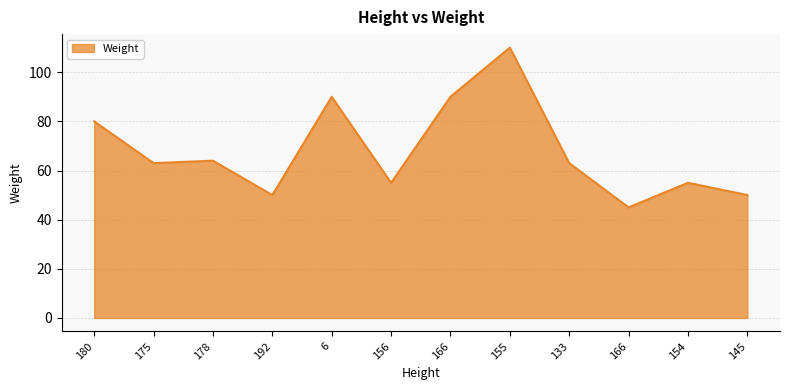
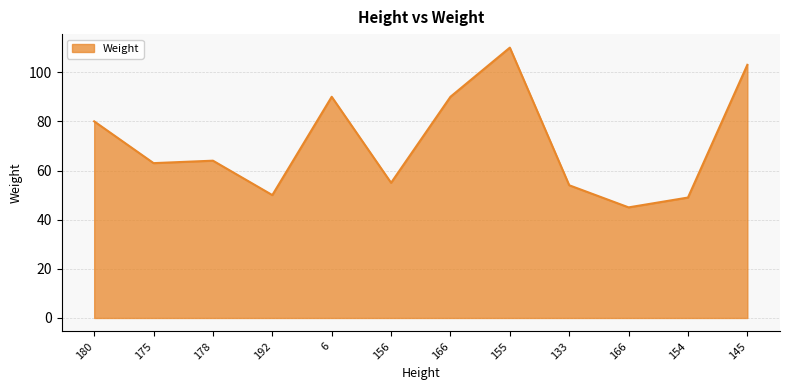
  {
    "180": 80,
    "175": 63,
    "178": 64,
    "192": 50,
    "6": 90,
    "156": 55,
    "155": 110,
-   "133": 63,
-   "154": 55,
-   "145": 50
+   "133": 54,
+   "154": 49,
+   "145": 103
  }
